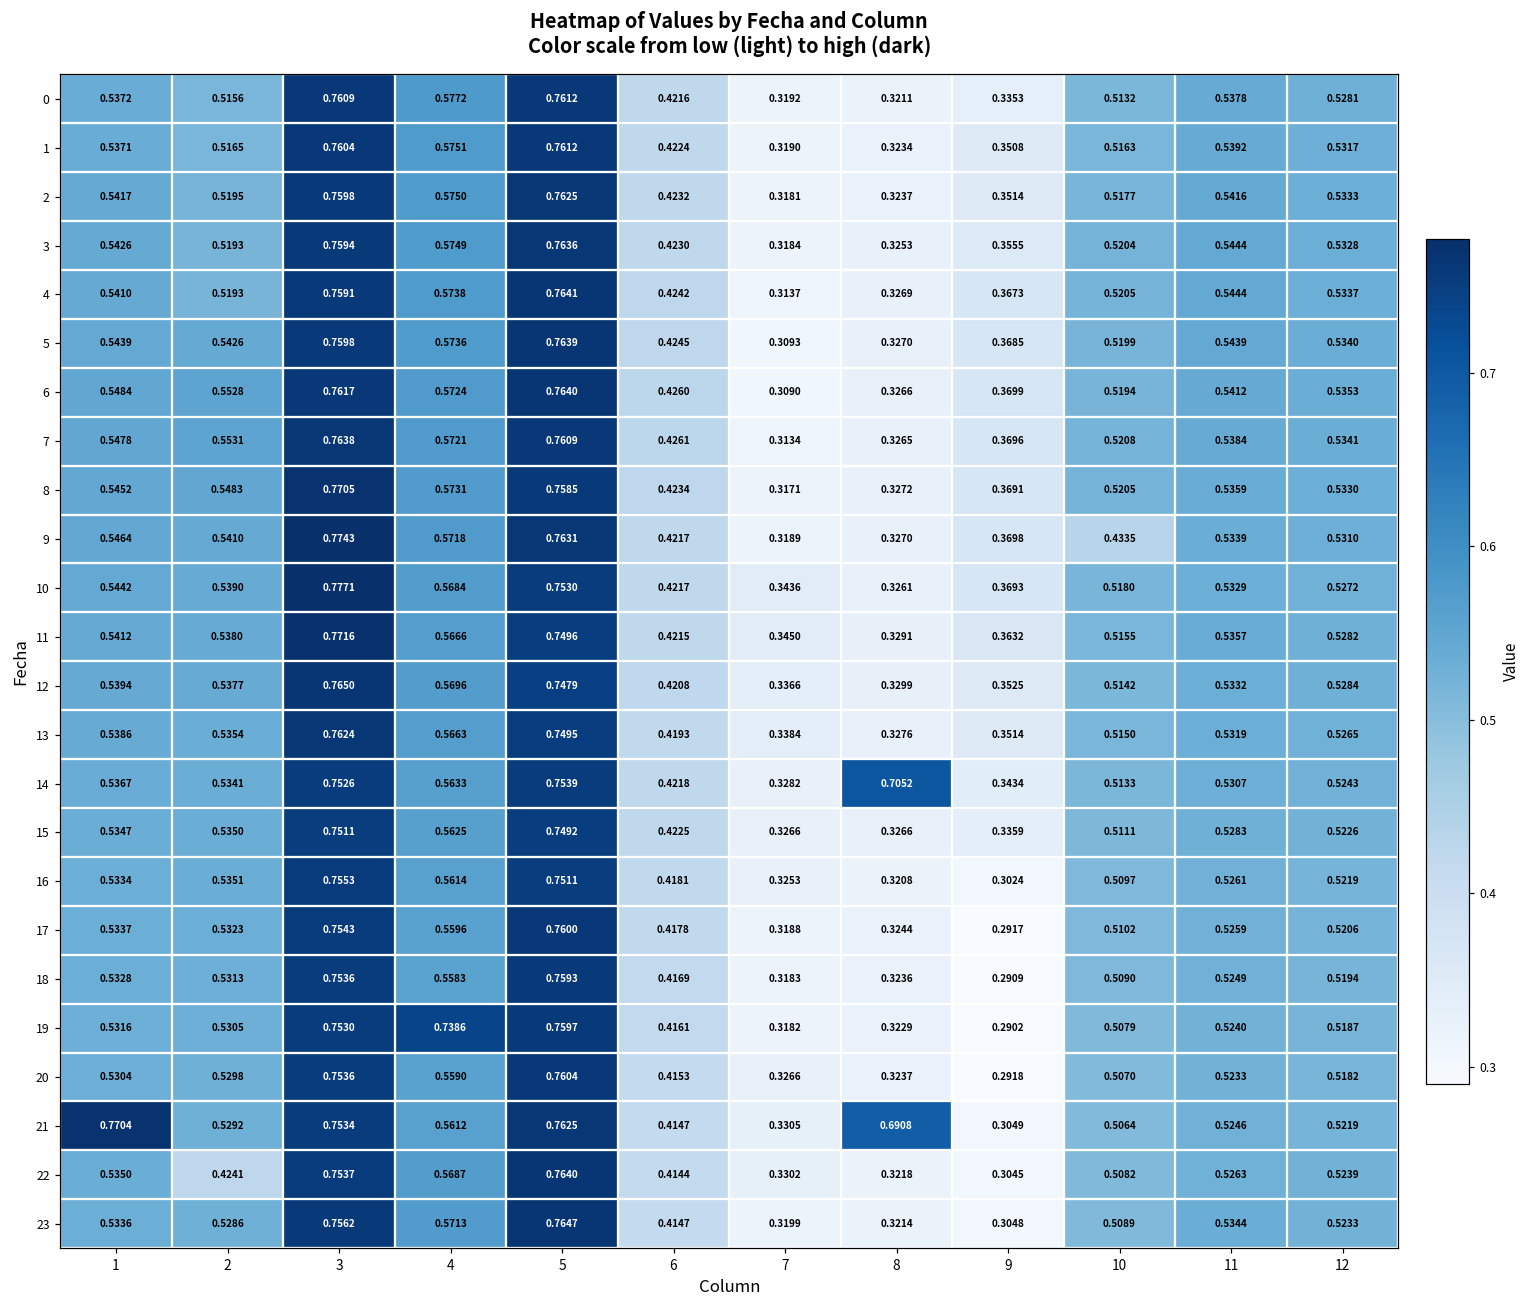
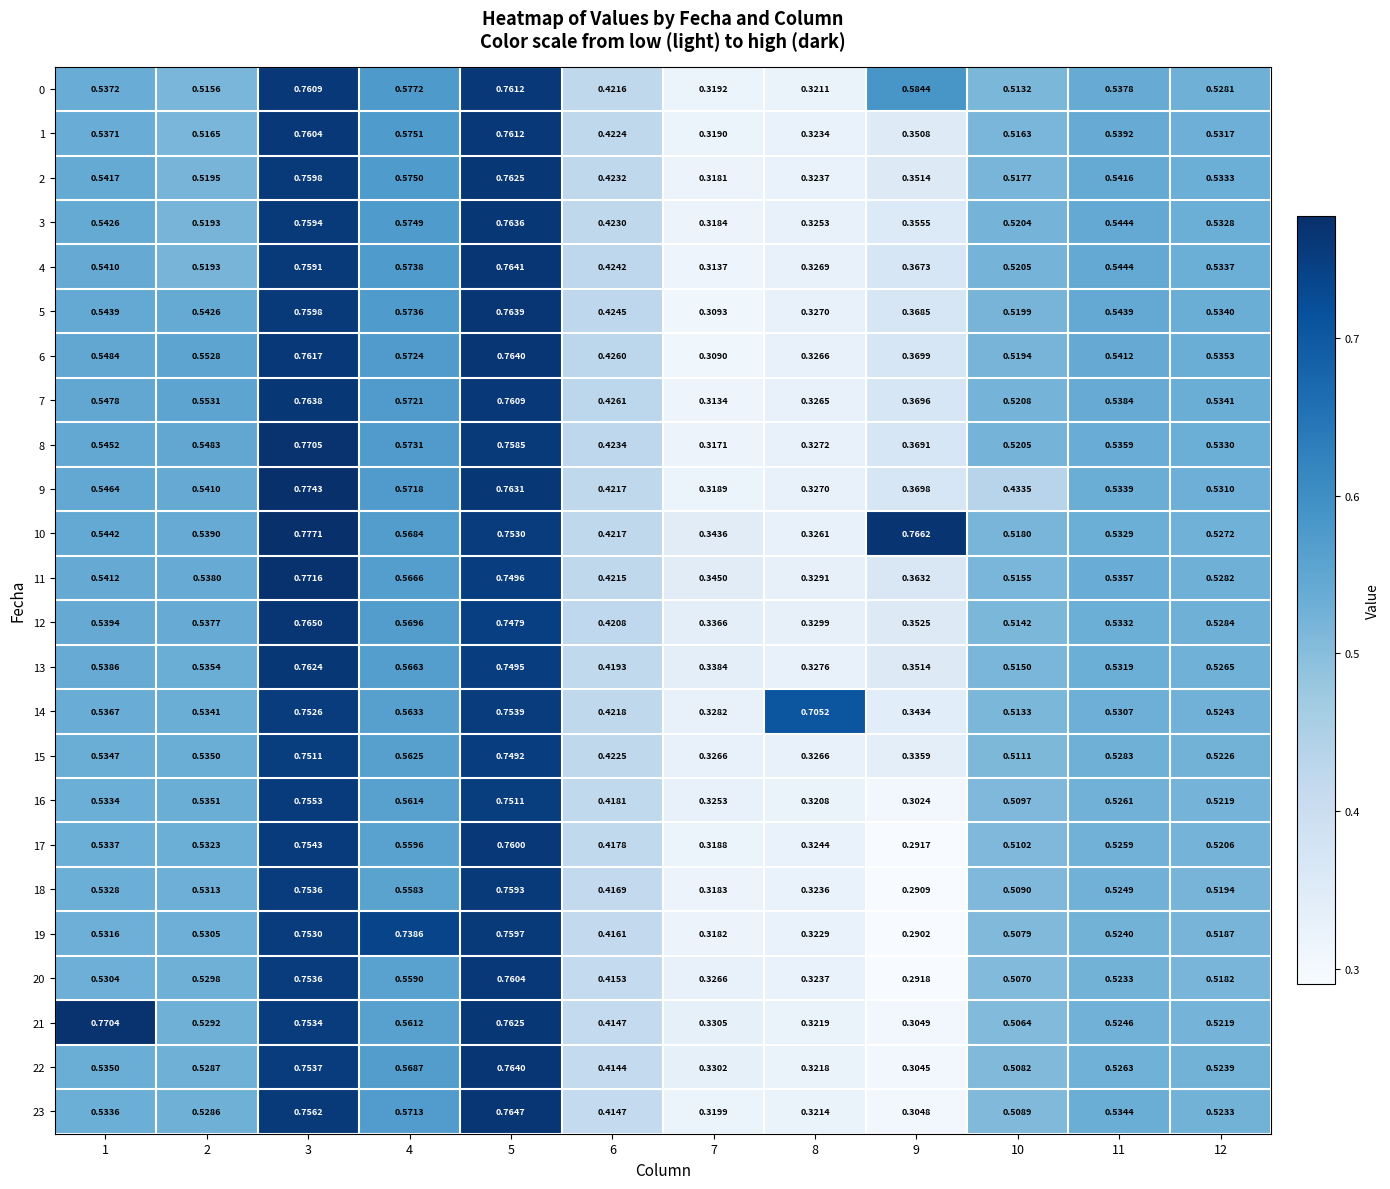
  {
    "0": {
      "1": 0.5372,
      "2": 0.5156,
      "3": 0.7609,
      "4": 0.5772,
      "5": 0.7612,
      "6": 0.4216,
      "7": 0.3192,
      "8": 0.3211,
-     "9": 0.3353,
+     "9": 0.5844,
      "10": 0.5132,
      "11": 0.5378,
      "12": 0.5281
    },
    "10": {
      "1": 0.5442,
      "2": 0.5390,
      "3": 0.7771,
      "4": 0.5684,
      "5": 0.7530,
      "6": 0.4217,
      "7": 0.3436,
      "8": 0.3261,
-     "9": 0.3693,
+     "9": 0.7662,
      "10": 0.5180,
      "11": 0.5329,
      "12": 0.5272
    },
    "21": {
      "1": 0.7704,
      "2": 0.5292,
      "3": 0.7534,
      "4": 0.5612,
      "5": 0.7625,
      "6": 0.4147,
      "7": 0.3305,
-     "8": 0.6908,
+     "8": 0.3219,
      "9": 0.3049,
      "10": 0.5064,
      "11": 0.5246,
      "12": 0.5219
    },
    "22": {
      "1": 0.5350,
-     "2": 0.4241,
+     "2": 0.5287,
      "3": 0.7537,
      "4": 0.5687,
      "5": 0.7640,
      "6": 0.4144,
      "7": 0.3302,
      "8": 0.3218,
      "9": 0.3045,
      "10": 0.5082,
      "11": 0.5263,
      "12": 0.5239
    }
  }
